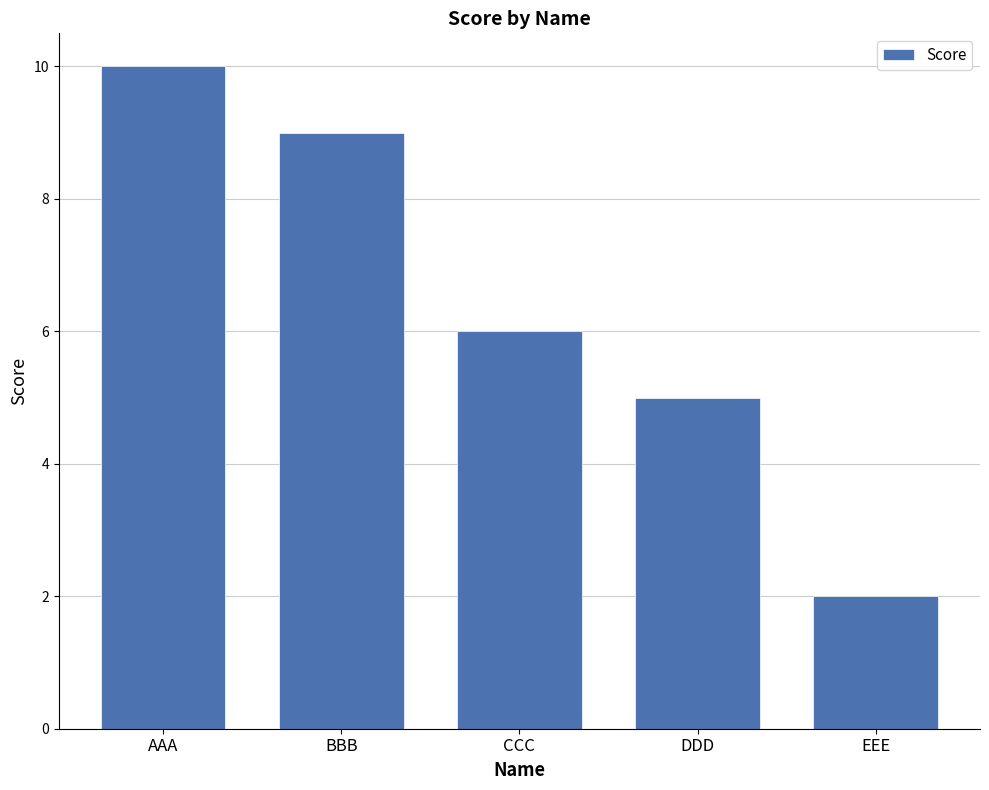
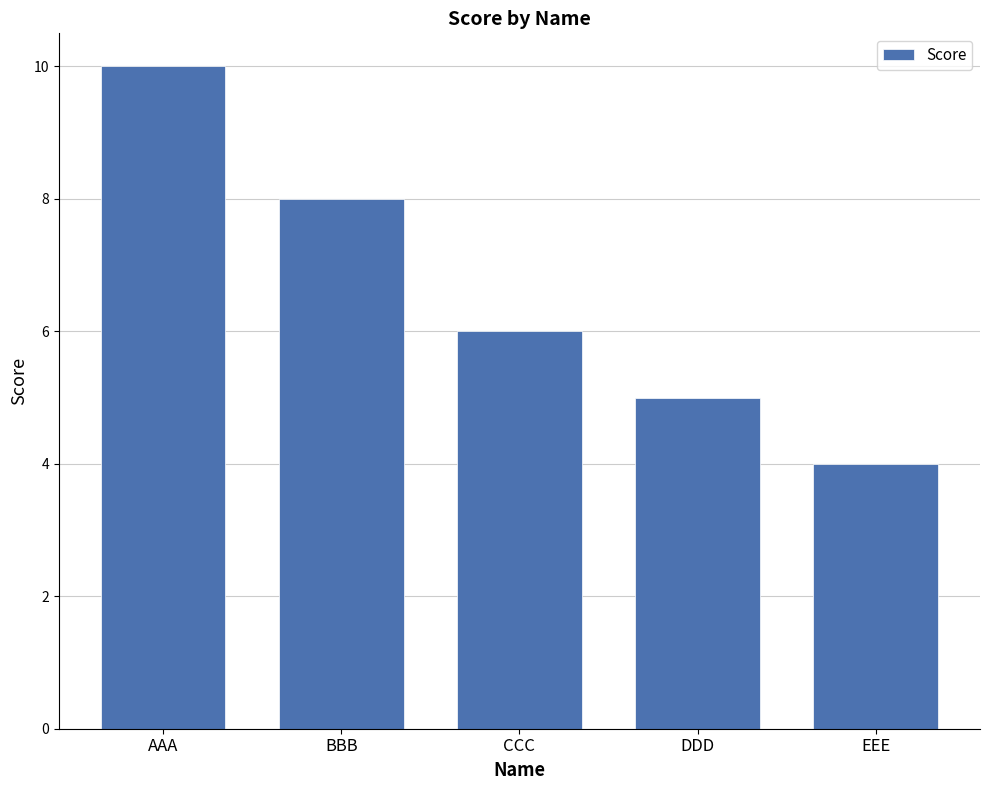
  {
    "AAA": 10,
-   "BBB": 9,
+   "BBB": 8,
    "CCC": 6,
    "DDD": 5,
-   "EEE": 2
+   "EEE": 4
  }
